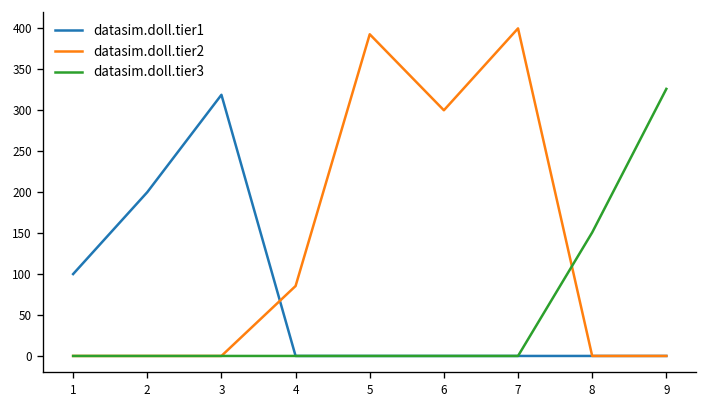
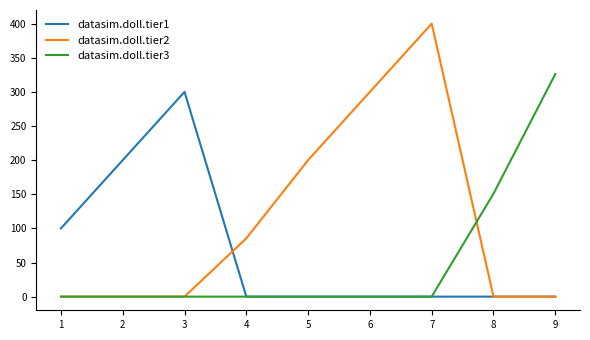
  {
    "datasim.doll.tier1": {
      "1": 100,
      "2": 200,
-     "3": 320
+     "3": 300
    },
    "datasim.doll.tier2": {
      "4": 90,
-     "5": 390,
+     "5": 200,
      "6": 300,
      "7": 400
    },
    "datasim.doll.tier3": {
      "8": 150,
      "9": 330
    }
  }
